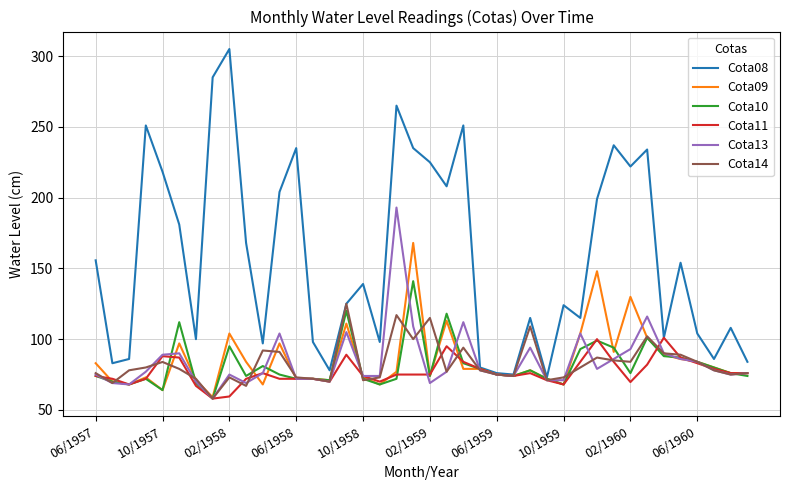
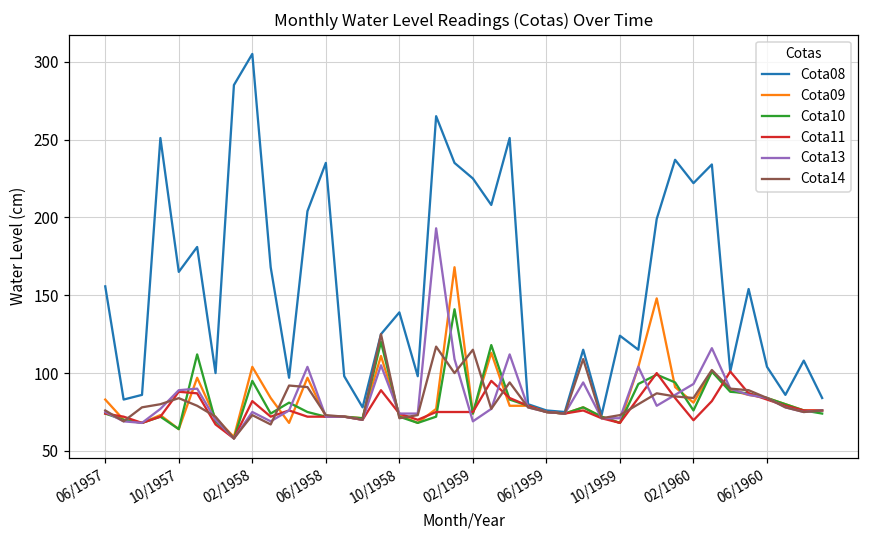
  {
    "Cota08": {
      "06/1957": 156,
-     "10/1957": 218,
+     "10/1957": 165,
      "02/1958": 305,
      "06/1958": 235,
      "10/1958": 139,
      "02/1959": 225,
      "10/1959": 124,
      "02/1960": 222,
      "06/1960": 104
    },
    "Cota09": {
      "06/1957": 83,
      "02/1958": 104,
-     "02/1960": 130
+     "02/1960": 81
    },
    "Cota10": {
      "02/1958": 95,
      "02/1960": 76
    },
    "Cota11": {
-     "02/1958": 60,
+     "02/1958": 82,
      "02/1960": 70
    },
    "Cota13": {
      "02/1958": 75,
      "02/1959": 69,
      "10/1959": 71,
      "02/1960": 93
    },
    "Cota14": {
      "10/1957": 84,
      "02/1958": 73,
      "02/1959": 115,
      "10/1959": 73,
      "02/1960": 84
    }
  }
